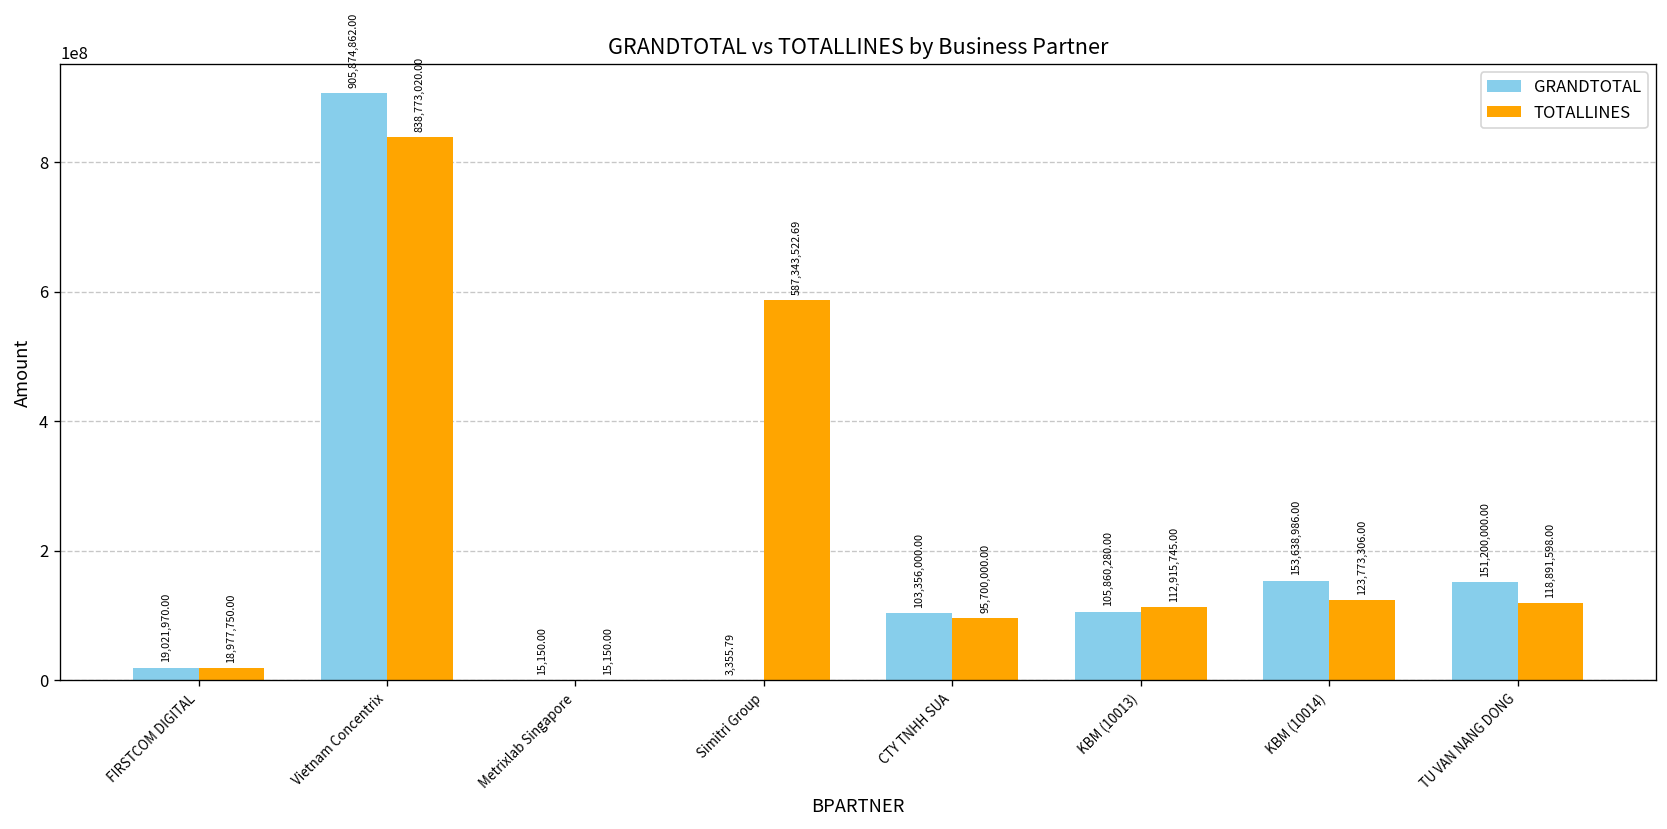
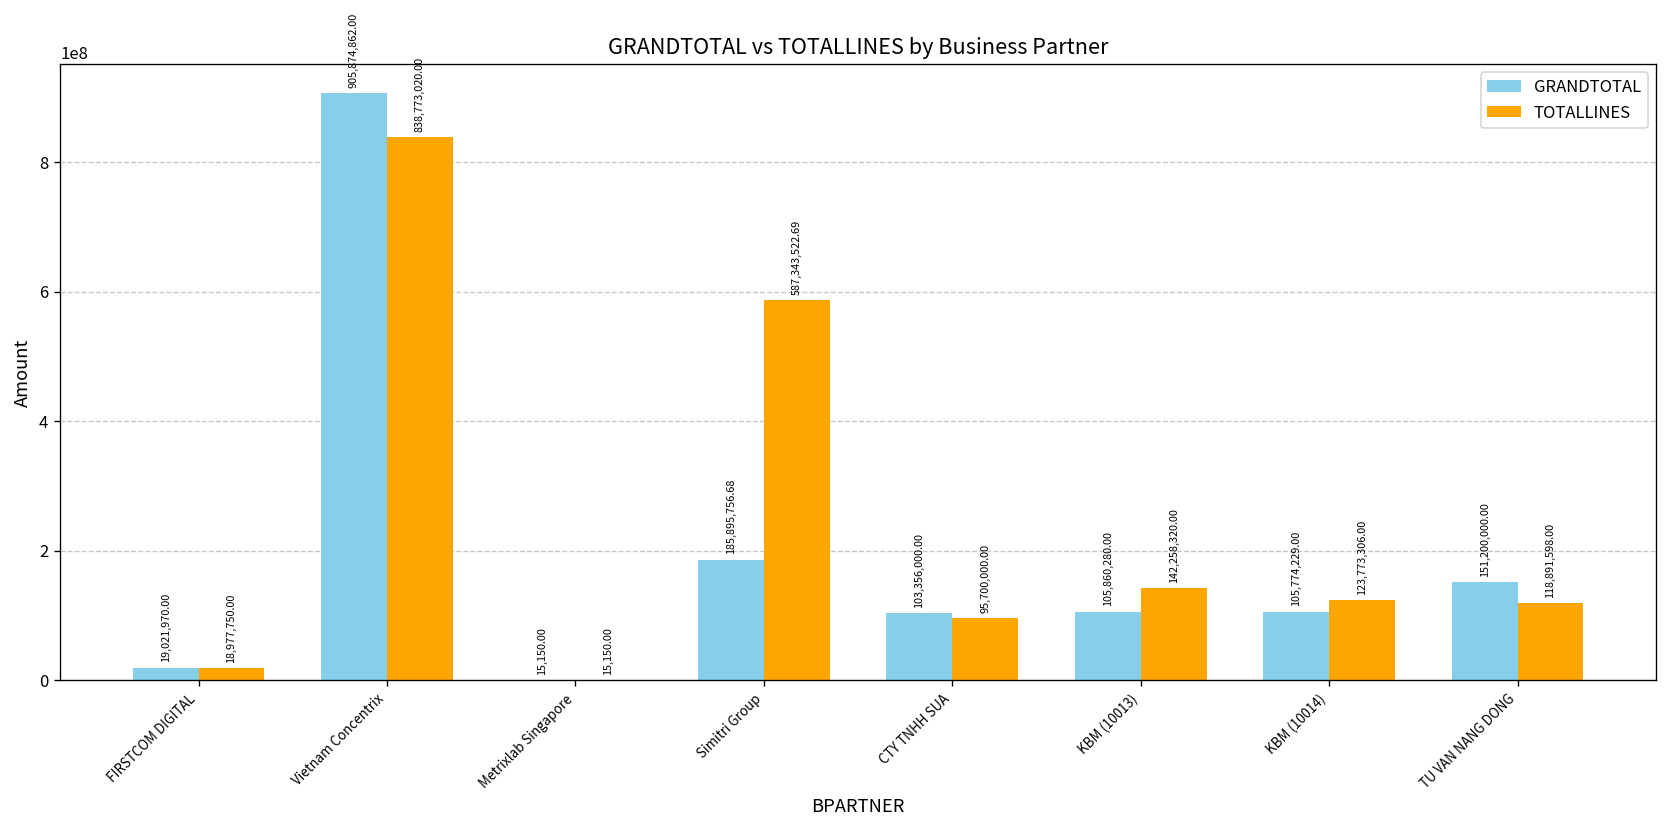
  {
    "GRANDTOTAL": {
      "FIRSTCOM DIGITAL": "19,021,970.00",
      "Vietnam Concentrix": "905,874,862.00",
      "Metrixlab Singapore": "15,150.00",
-     "Simitri Group": "3,355.79",
+     "Simitri Group": "185,895,756.68",
      "CTY TNHH SUA": "103,356,000.00",
      "KBM (10013)": "105,860,280.00",
-     "KBM (10014)": "153,638,986.00",
+     "KBM (10014)": "105,774,229.00",
      "TU VAN NANG DONG": "151,200,000.00"
    },
    "TOTALLINES": {
      "FIRSTCOM DIGITAL": "18,977,750.00",
      "Vietnam Concentrix": "838,773,020.00",
      "Metrixlab Singapore": "15,150.00",
      "Simitri Group": "587,343,522.69",
      "CTY TNHH SUA": "95,700,000.00",
-     "KBM (10013)": "112,915,745.00",
+     "KBM (10013)": "142,258,320.00",
      "KBM (10014)": "123,773,306.00",
      "TU VAN NANG DONG": "118,891,598.00"
    }
  }
